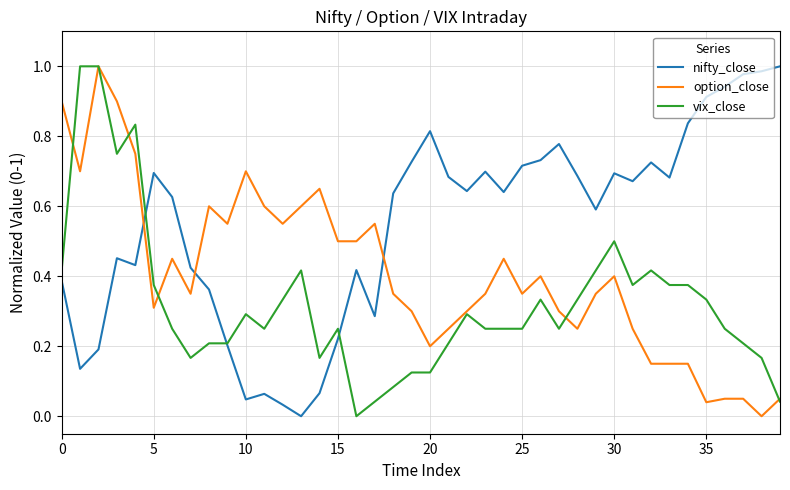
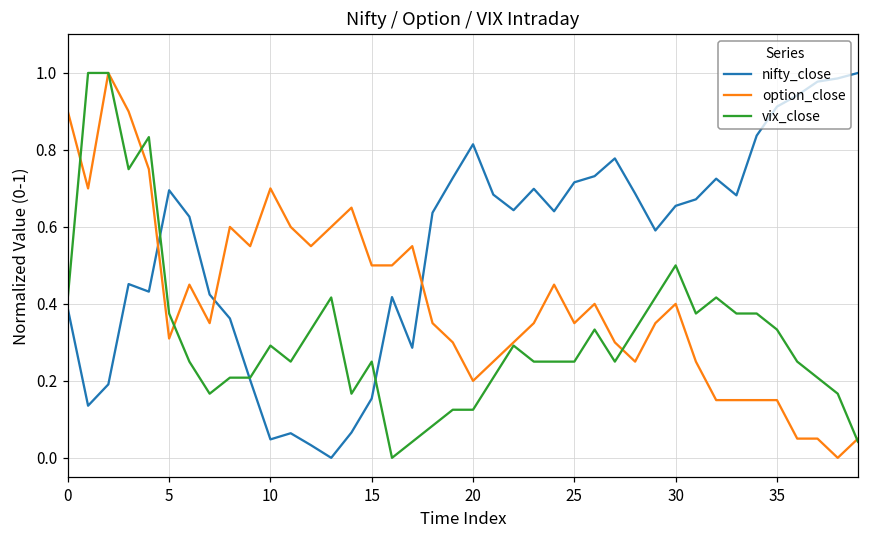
  {
    "nifty_close": {
      "0": 0.39,
      "5": 0.70,
      "10": 0.05,
-     "15": 0.22,
+     "15": 0.15,
      "20": 0.81,
      "25": 0.72,
-     "30": 0.69
+     "30": 0.65
    },
    "option_close": {
      "0": 0.90,
      "5": 0.31,
      "10": 0.70,
      "15": 0.50,
      "20": 0.20,
      "25": 0.35,
      "30": 0.40,
-     "35": 0.04
+     "35": 0.15
    },
    "vix_close": {
      "0": 0.42,
      "5": 0.37,
      "10": 0.29,
      "15": 0.25,
      "20": 0.13,
      "25": 0.25,
      "30": 0.50,
      "35": 0.33
    }
  }
